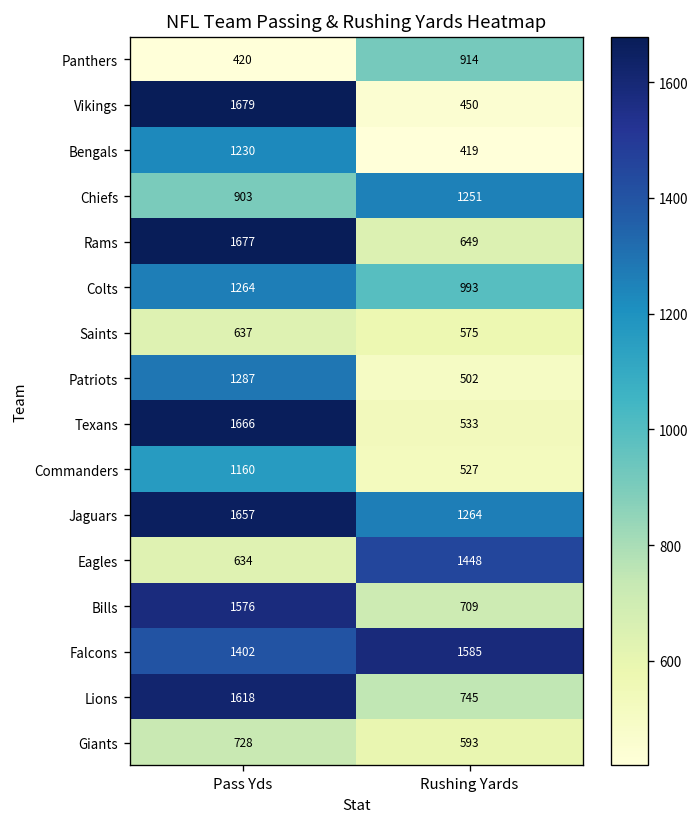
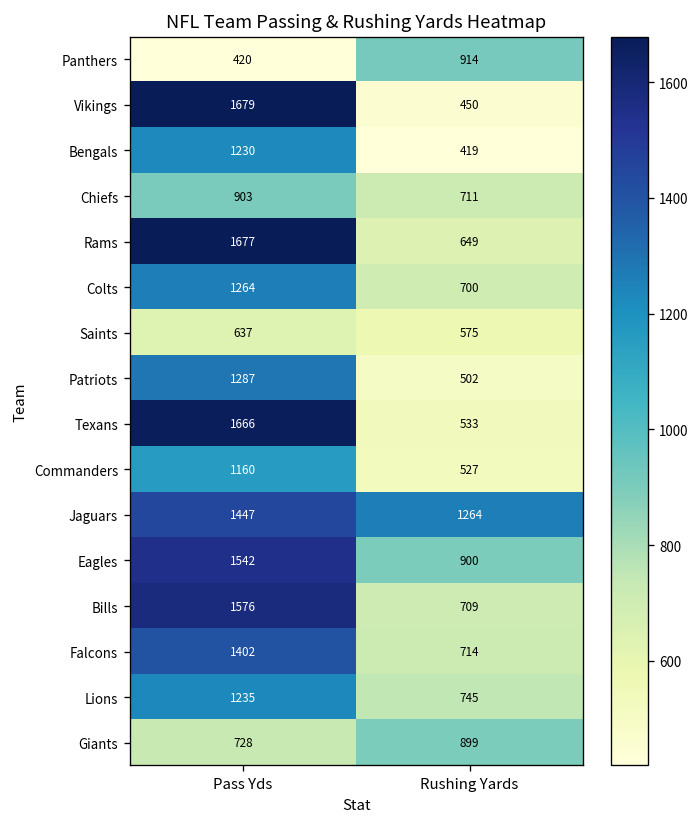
  {
    "Panthers": {
      "Pass Yds": 420,
      "Rushing Yards": 914
    },
    "Vikings": {
      "Pass Yds": 1679,
      "Rushing Yards": 450
    },
    "Bengals": {
      "Pass Yds": 1230,
      "Rushing Yards": 419
    },
    "Chiefs": {
      "Pass Yds": 903,
-     "Rushing Yards": 1251
+     "Rushing Yards": 711
    },
    "Rams": {
      "Pass Yds": 1677,
      "Rushing Yards": 649
    },
    "Colts": {
      "Pass Yds": 1264,
-     "Rushing Yards": 993
+     "Rushing Yards": 700
    },
    "Saints": {
      "Pass Yds": 637,
      "Rushing Yards": 575
    },
    "Patriots": {
      "Pass Yds": 1287,
      "Rushing Yards": 502
    },
    "Texans": {
      "Pass Yds": 1666,
      "Rushing Yards": 533
    },
    "Commanders": {
      "Pass Yds": 1160,
      "Rushing Yards": 527
    },
    "Jaguars": {
-     "Pass Yds": 1657,
+     "Pass Yds": 1447,
      "Rushing Yards": 1264
    },
    "Eagles": {
-     "Pass Yds": 634,
-     "Rushing Yards": 1448
+     "Pass Yds": 1542,
+     "Rushing Yards": 900
    },
    "Bills": {
      "Pass Yds": 1576,
      "Rushing Yards": 709
    },
    "Falcons": {
      "Pass Yds": 1402,
-     "Rushing Yards": 1585
+     "Rushing Yards": 714
    },
    "Lions": {
-     "Pass Yds": 1618,
+     "Pass Yds": 1235,
      "Rushing Yards": 745
    },
    "Giants": {
      "Pass Yds": 728,
-     "Rushing Yards": 593
+     "Rushing Yards": 899
    }
  }
